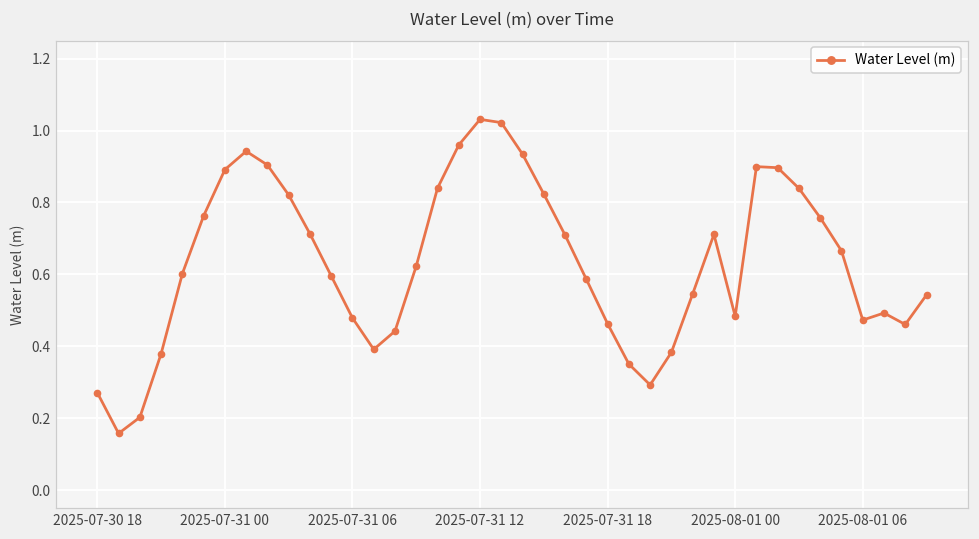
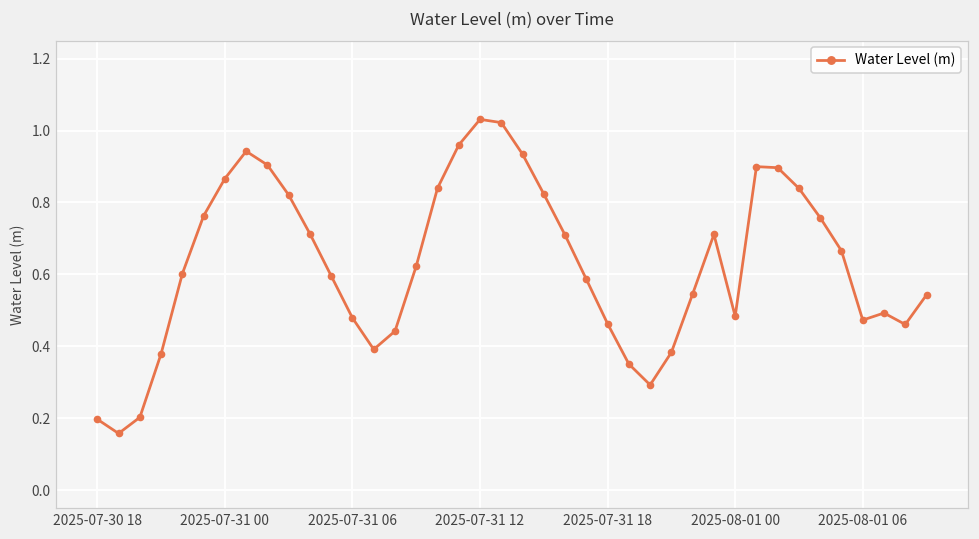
  {
-   "2025-07-30 18": 0.27,
-   "2025-07-31 00": 0.89,
+   "2025-07-30 18": 0.20,
+   "2025-07-31 00": 0.87,
    "2025-07-31 06": 0.48,
    "2025-07-31 12": 1.03,
    "2025-07-31 18": 0.46,
    "2025-08-01 00": 0.48,
    "2025-08-01 06": 0.47
  }
